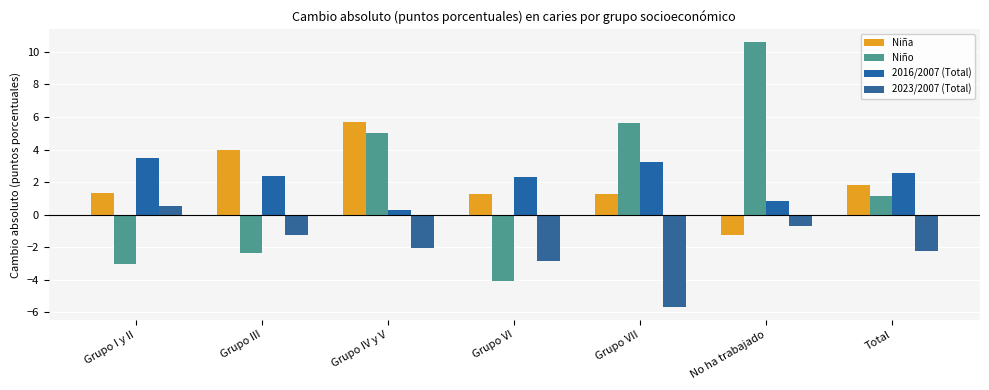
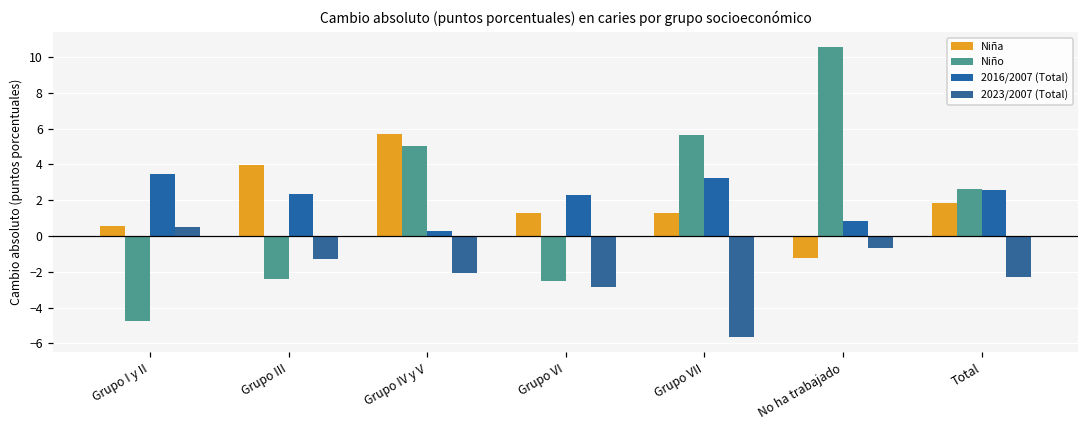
  {
    "Niña": {
-     "Grupo I y II": 1.3,
+     "Grupo I y II": 0.5,
      "Grupo III": 4.0,
      "Grupo IV y V": 5.7,
      "Grupo VI": 1.3,
      "Grupo VII": 1.3,
      "No ha trabajado": -1.2,
      "Total": 1.8
    },
    "Niño": {
-     "Grupo I y II": -3.0,
+     "Grupo I y II": -4.7,
      "Grupo III": -2.4,
      "Grupo IV y V": 5.0,
-     "Grupo VI": -4.1,
+     "Grupo VI": -2.5,
      "Grupo VII": 5.6,
      "No ha trabajado": 10.6,
-     "Total": 1.1
+     "Total": 2.6
    }
  }
